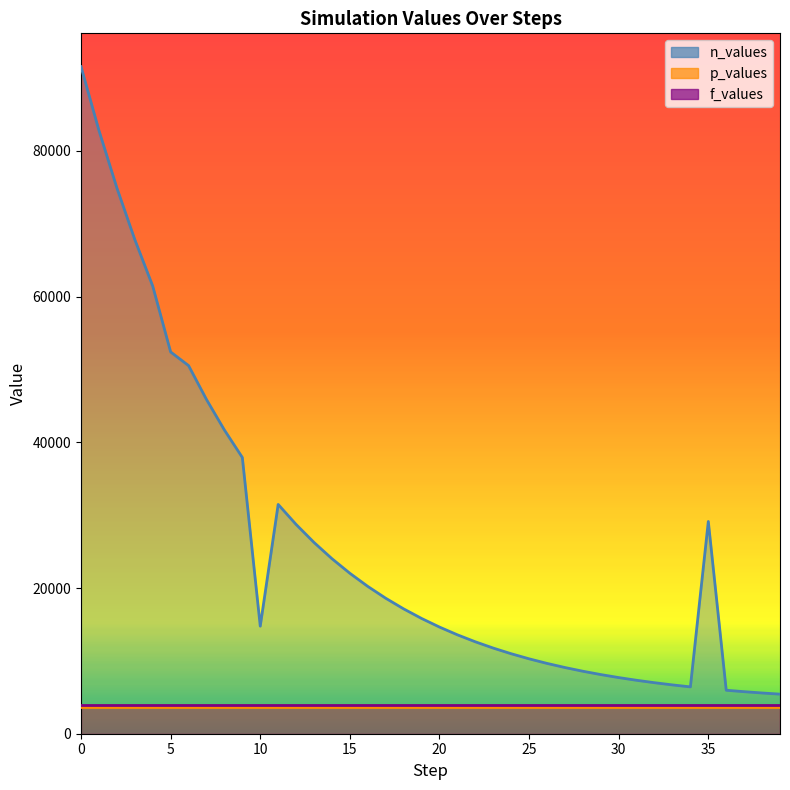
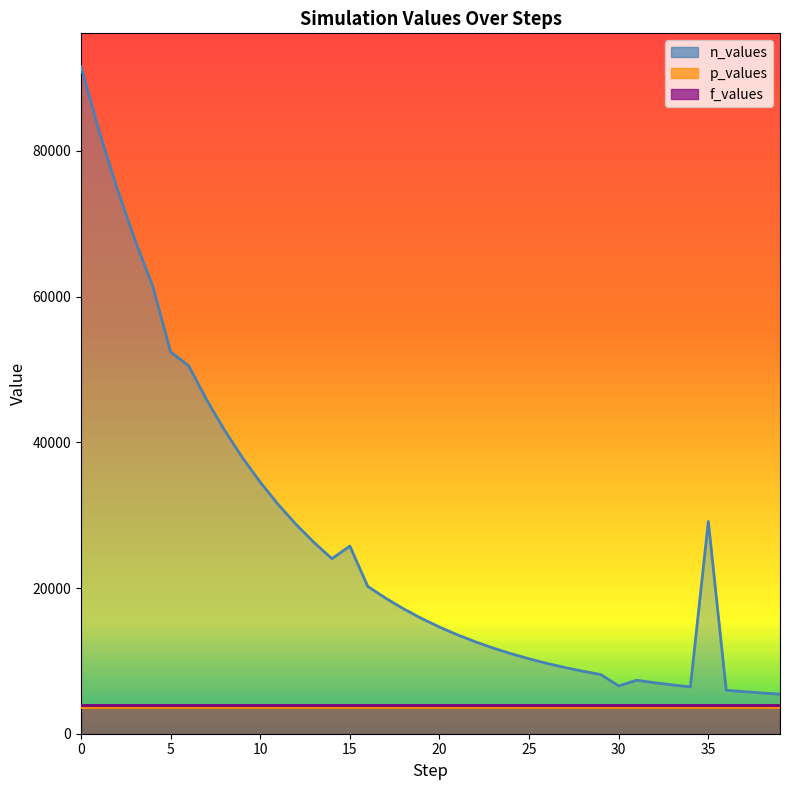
  {
    "n_values": {
      "0": 92000,
      "5": 52000,
-     "10": 15000,
-     "15": 22000,
+     "10": 35000,
+     "15": 26000,
      "20": 15000,
      "25": 10000,
-     "30": 8000,
+     "30": 7000,
      "35": 29000
    }
  }
